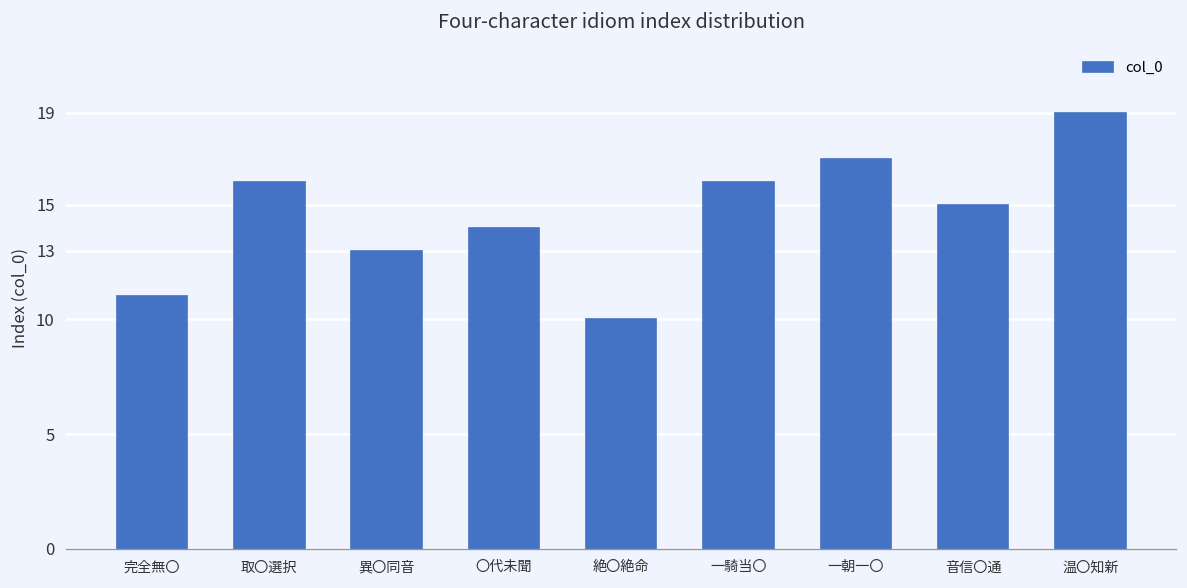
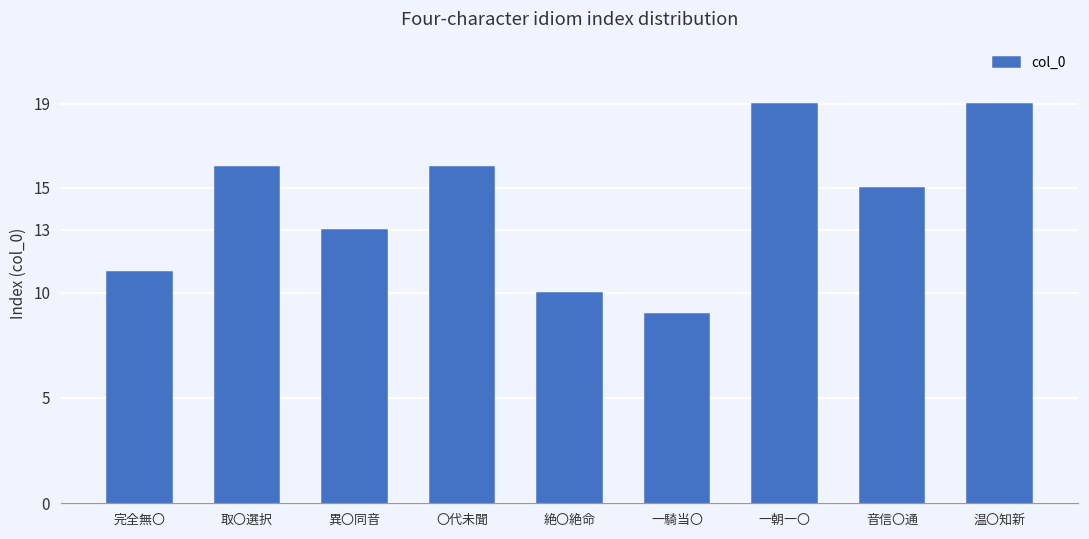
  {
    "完全無〇": 11,
    "取〇選択": 16,
    "異〇同音": 13,
-   "〇代未聞": 14,
+   "〇代未聞": 16,
    "絶〇絶命": 10,
-   "一騎当〇": 16,
-   "一朝一〇": 17,
+   "一騎当〇": 9,
+   "一朝一〇": 19,
    "音信〇通": 15,
    "温〇知新": 19
  }
